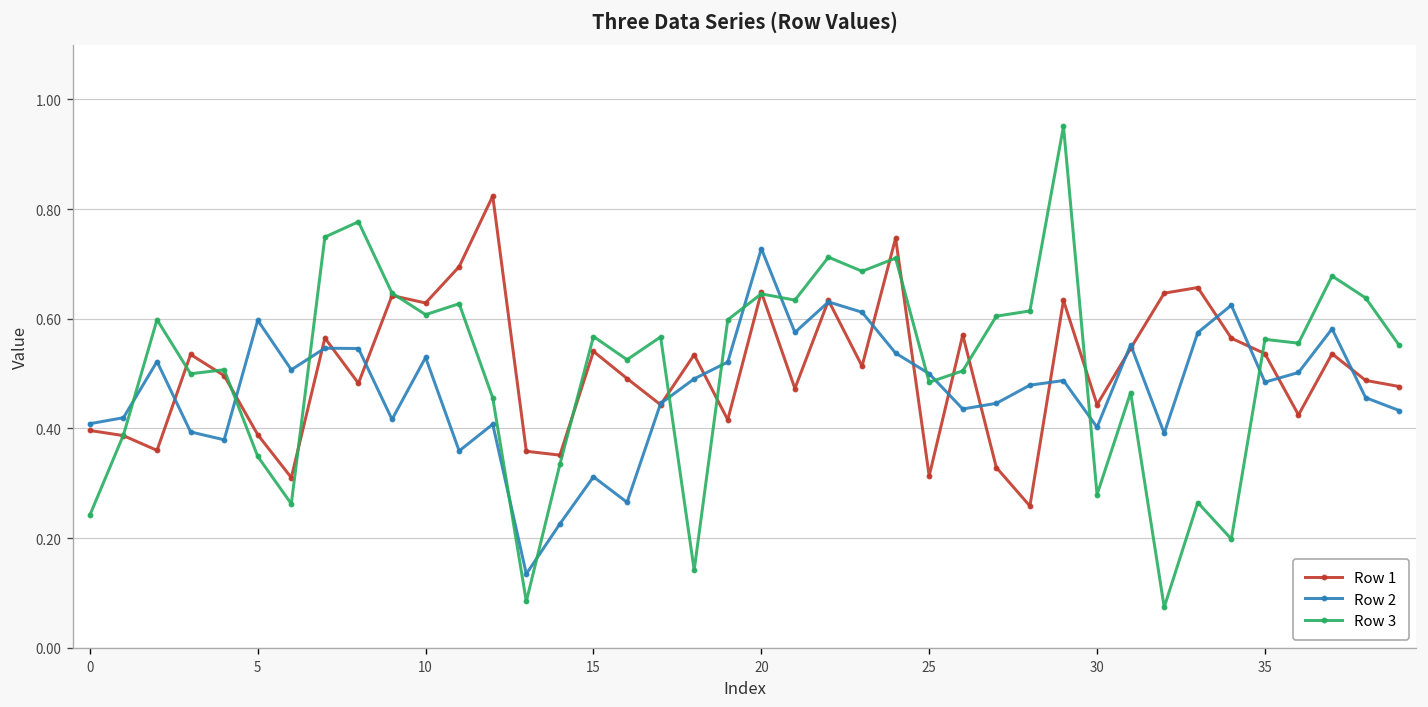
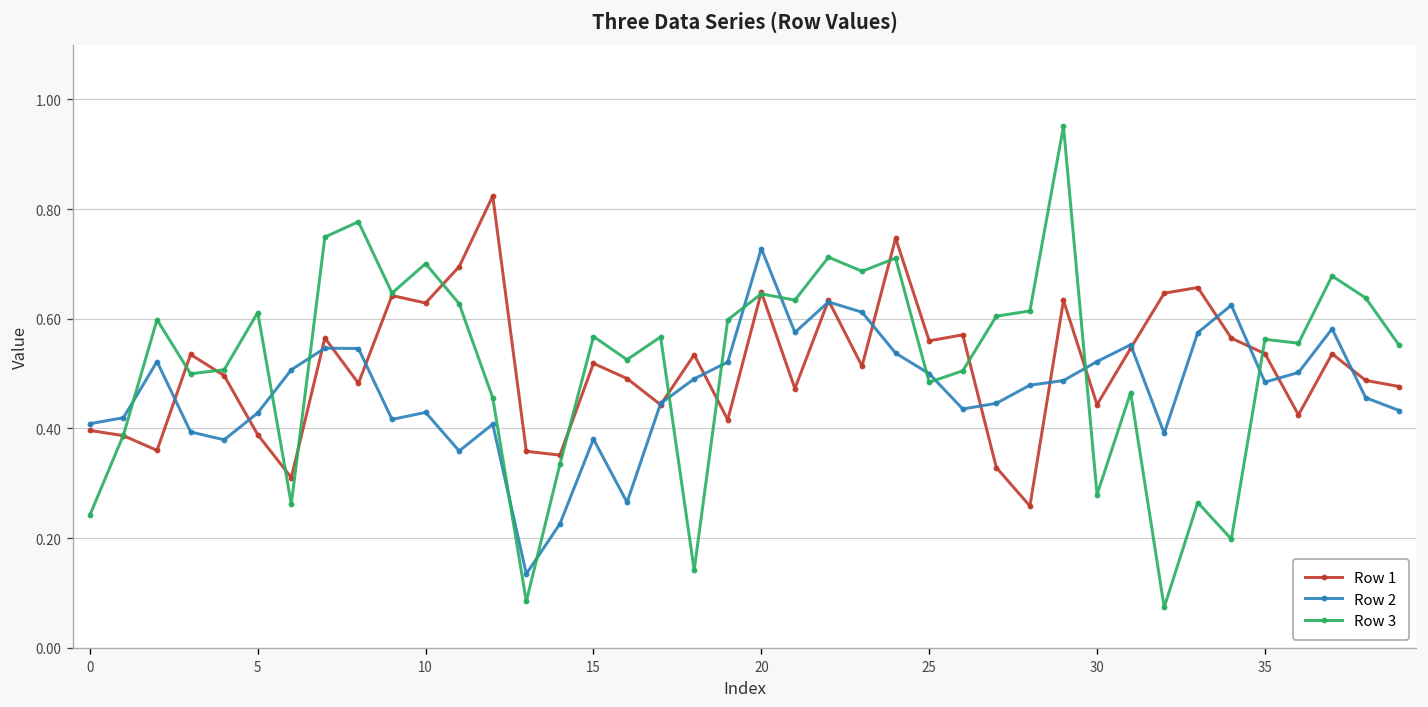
  {
    "Row 1": {
      "0": 0.40,
      "5": 0.39,
      "10": 0.63,
-     "15": 0.54,
-     "25": 0.31,
+     "15": 0.52,
+     "25": 0.56,
      "30": 0.44,
      "35": 0.54
    },
    "Row 2": {
      "0": 0.41,
-     "5": 0.60,
-     "10": 0.53,
-     "15": 0.31,
+     "5": 0.43,
+     "10": 0.43,
+     "15": 0.38,
      "20": 0.73,
      "25": 0.50,
-     "30": 0.40,
+     "30": 0.52,
      "35": 0.48
    },
    "Row 3": {
      "0": 0.24,
-     "5": 0.35,
-     "10": 0.61,
+     "5": 0.61,
+     "10": 0.70,
      "15": 0.57,
      "25": 0.48,
      "30": 0.28,
      "35": 0.56
    }
  }
